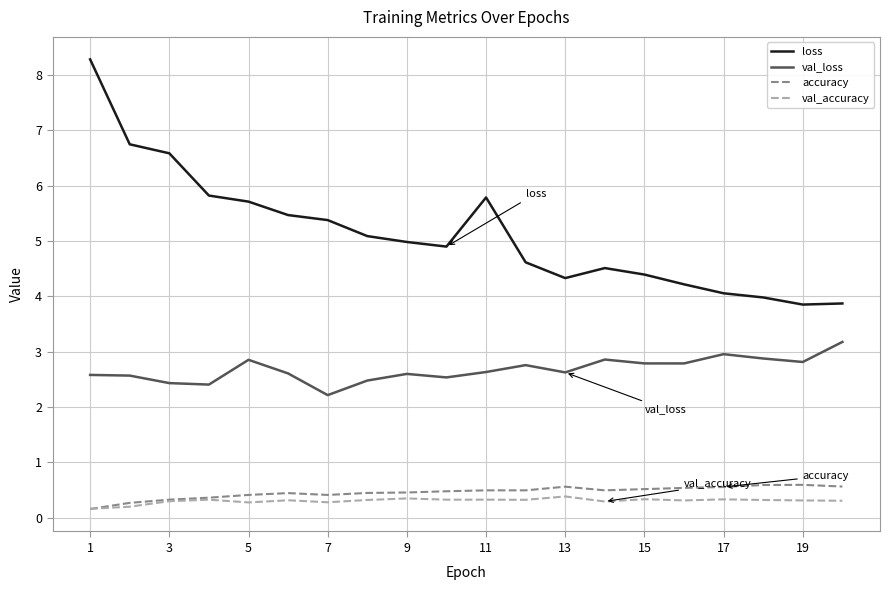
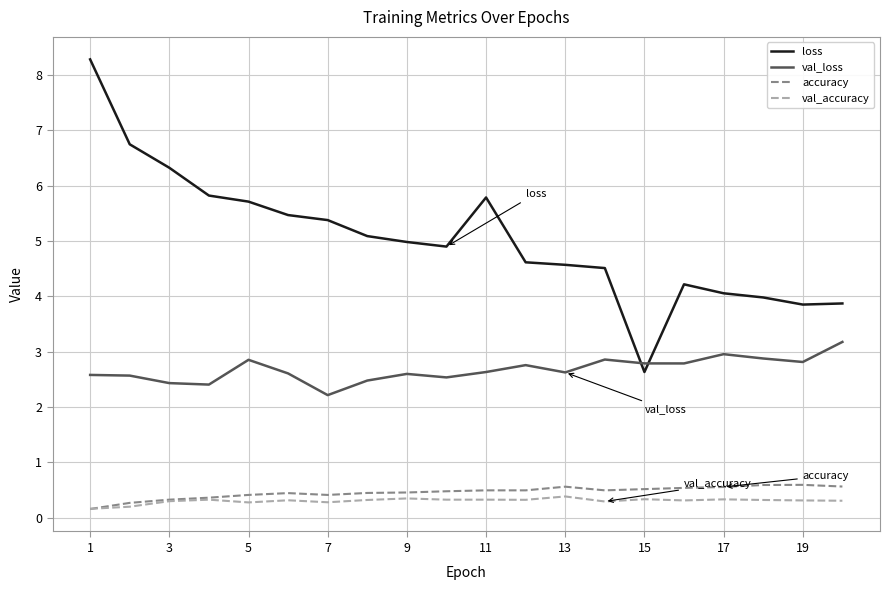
  {
    "loss": {
      "1": 8.3,
-     "3": 6.6,
+     "3": 6.3,
      "5": 5.7,
      "7": 5.4,
      "9": 5.0,
      "11": 5.8,
-     "13": 4.3,
-     "15": 4.4,
+     "13": 4.6,
+     "15": 2.6,
      "17": 4.1,
      "19": 3.8
    },
    "val_loss": {
      "1": 2.6,
      "3": 2.4,
      "5": 2.9,
      "7": 2.2,
      "9": 2.6,
      "11": 2.6,
      "13": 2.6,
      "15": 2.8,
      "17": 3.0,
      "19": 2.8
    }
  }
